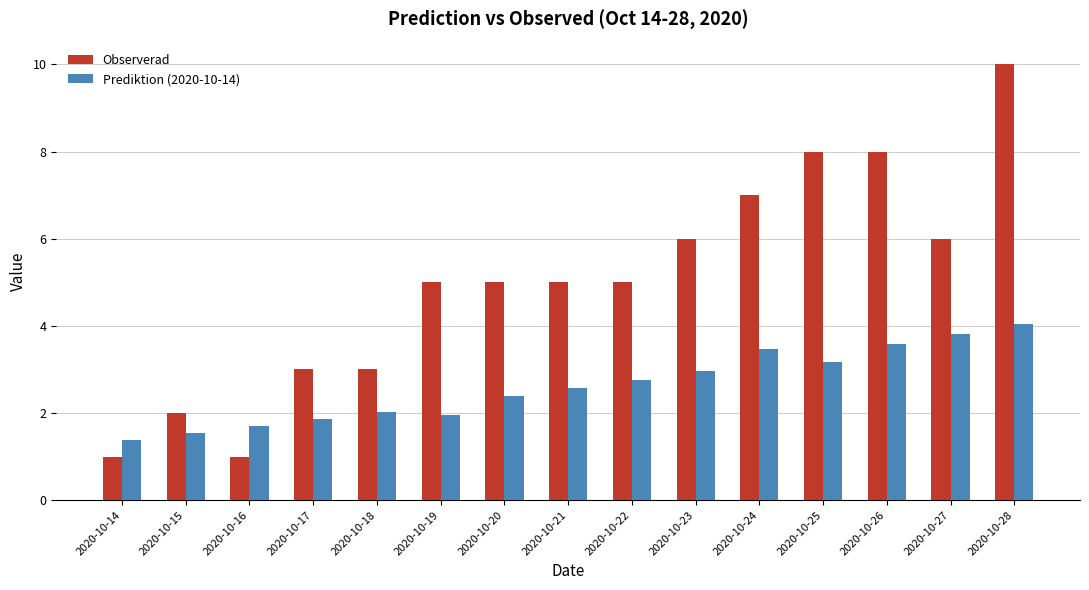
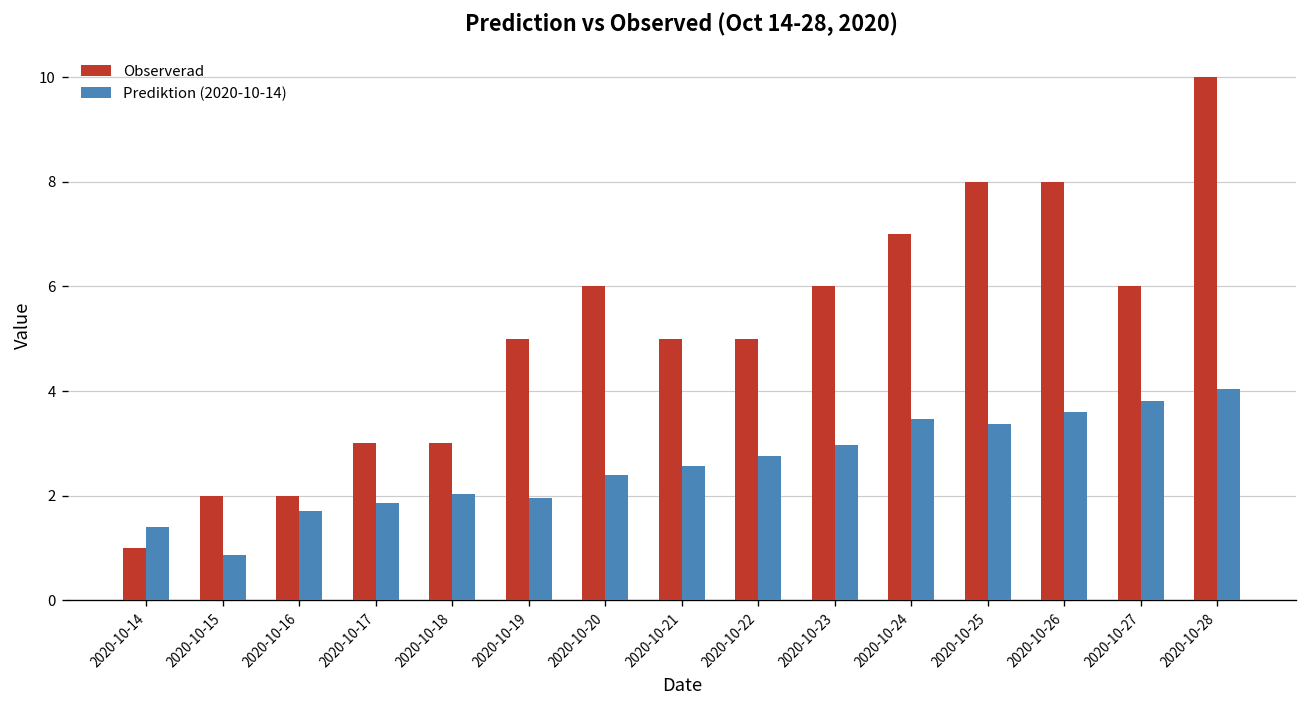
  {
    "Observerad": {
      "2020-10-14": 1,
      "2020-10-15": 2,
-     "2020-10-16": 1,
+     "2020-10-16": 2,
      "2020-10-17": 3,
      "2020-10-18": 3,
      "2020-10-19": 5,
-     "2020-10-20": 5,
+     "2020-10-20": 6,
      "2020-10-21": 5,
      "2020-10-22": 5,
      "2020-10-23": 6,
      "2020-10-24": 7,
      "2020-10-25": 8,
      "2020-10-26": 8,
      "2020-10-27": 6,
      "2020-10-28": 10
    },
    "Prediktion (2020-10-14)": {
      "2020-10-14": 1.4,
-     "2020-10-15": 1.5,
+     "2020-10-15": 0.9,
      "2020-10-16": 1.7,
      "2020-10-17": 1.9,
      "2020-10-18": 2.0,
      "2020-10-19": 2.0,
      "2020-10-20": 2.4,
      "2020-10-21": 2.6,
      "2020-10-22": 2.8,
      "2020-10-23": 3.0,
      "2020-10-24": 3.5,
-     "2020-10-25": 3.2,
+     "2020-10-25": 3.4,
      "2020-10-26": 3.6,
      "2020-10-27": 3.8,
      "2020-10-28": 4.0
    }
  }
